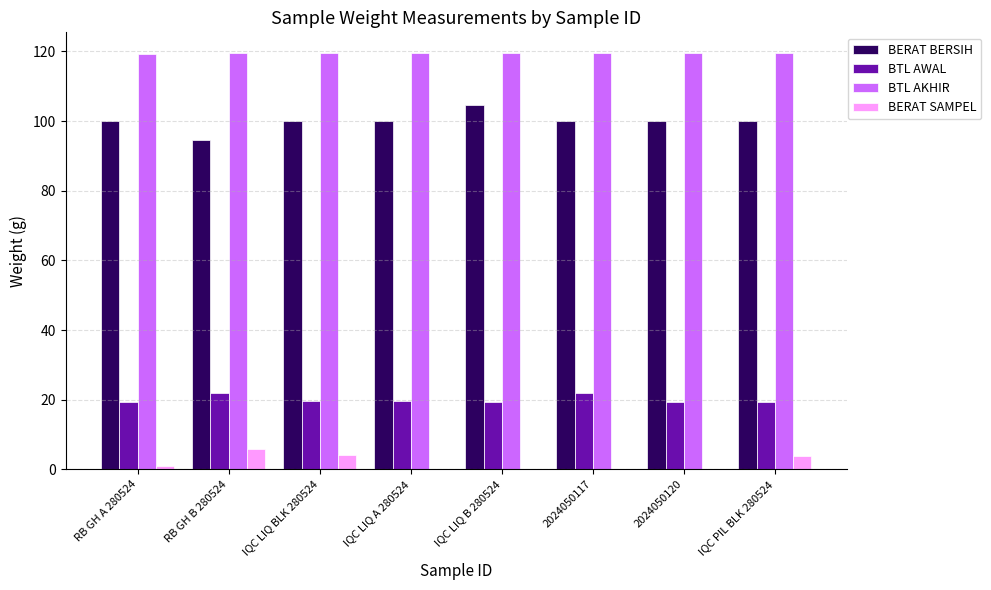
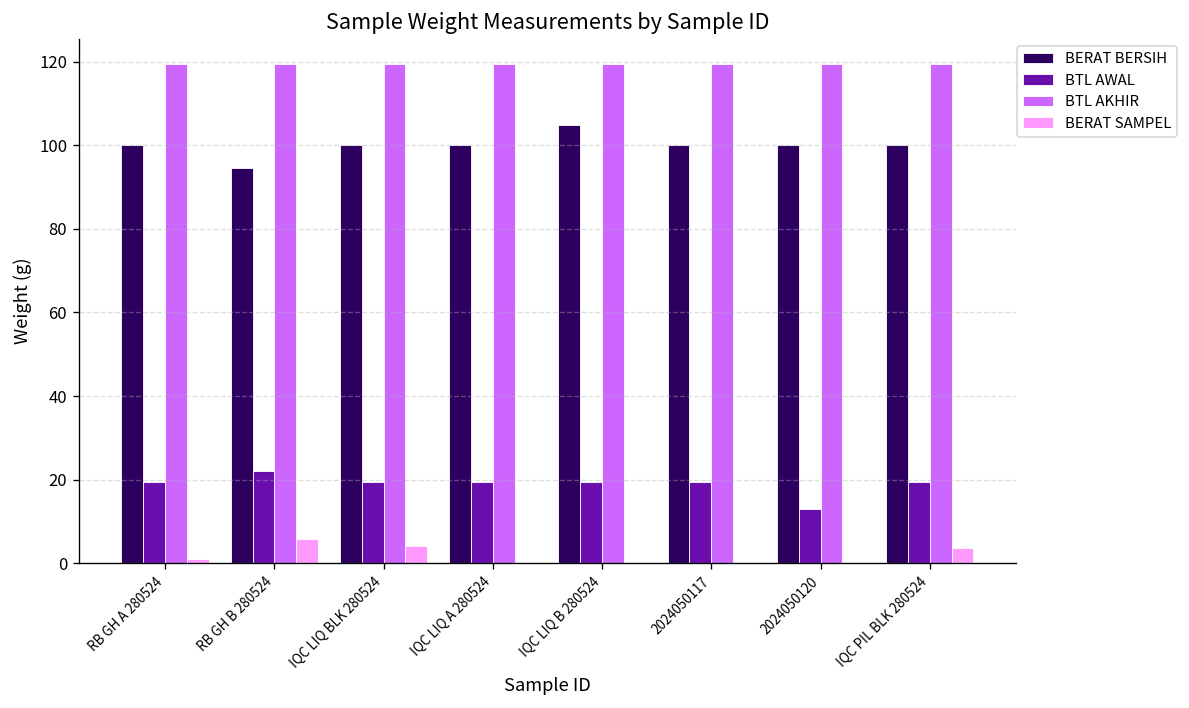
  {
    "BERAT BERSIH": {
      "RB GH A 280524": 100,
      "RB GH B 280524": 95,
      "IQC LIQ BLK 280524": 100,
      "IQC LIQ A 280524": 100,
      "IQC LIQ B 280524": 105,
      "2024050117": 100,
      "2024050120": 100,
      "IQC PIL BLK 280524": 100
    },
    "BTL AWAL": {
      "RB GH A 280524": 19,
      "RB GH B 280524": 22,
      "IQC LIQ BLK 280524": 19,
      "IQC LIQ A 280524": 19,
      "IQC LIQ B 280524": 19,
-     "2024050117": 22,
-     "2024050120": 19,
+     "2024050117": 19,
+     "2024050120": 13,
      "IQC PIL BLK 280524": 19
    },
    "BTL AKHIR": {
      "RB GH A 280524": 119,
      "RB GH B 280524": 119,
      "IQC LIQ BLK 280524": 120,
      "IQC LIQ A 280524": 120,
      "IQC LIQ B 280524": 120,
      "2024050117": 119,
      "2024050120": 119,
      "IQC PIL BLK 280524": 119
    },
    "BERAT SAMPEL": {
      "RB GH A 280524": 1,
      "RB GH B 280524": 6,
      "IQC LIQ BLK 280524": 4,
      "IQC LIQ A 280524": 0,
      "IQC LIQ B 280524": 0,
      "2024050117": 0,
      "2024050120": 0,
      "IQC PIL BLK 280524": 4
    }
  }
